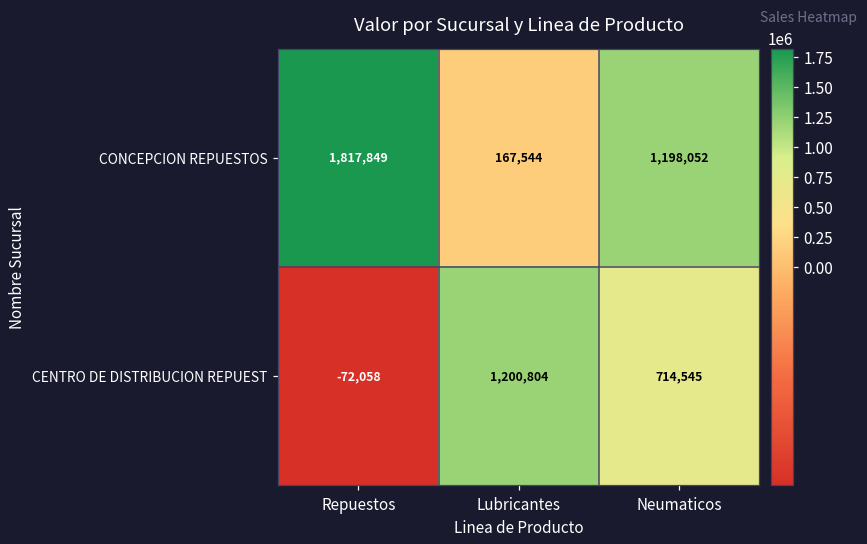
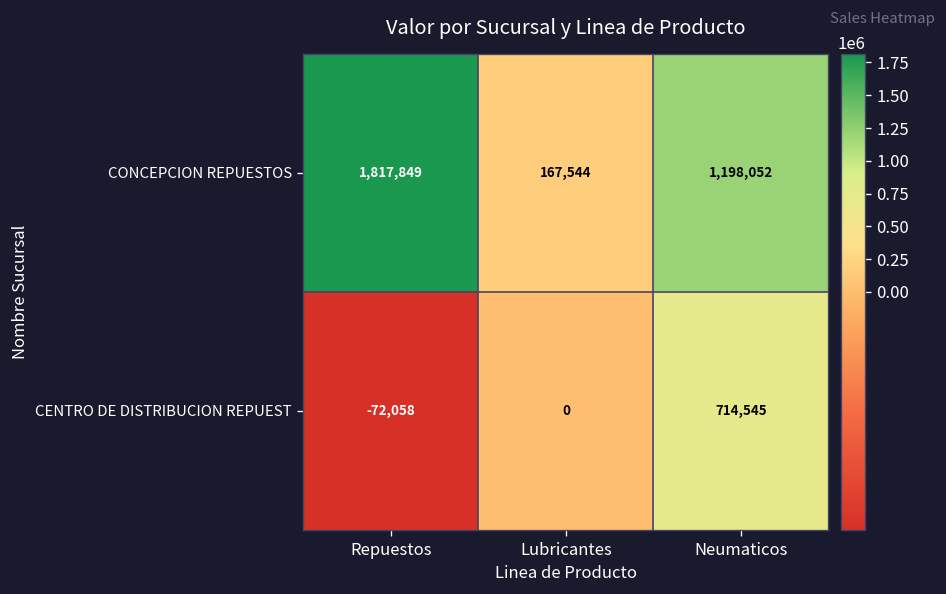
  {
    "CONCEPCION REPUESTOS": {
      "Repuestos": "1,817,849",
      "Lubricantes": "167,544",
      "Neumaticos": "1,198,052"
    },
    "CENTRO DE DISTRIBUCION REPUEST": {
      "Repuestos": "-72,058",
-     "Lubricantes": "1,200,804",
+     "Lubricantes": "0",
      "Neumaticos": "714,545"
    }
  }
